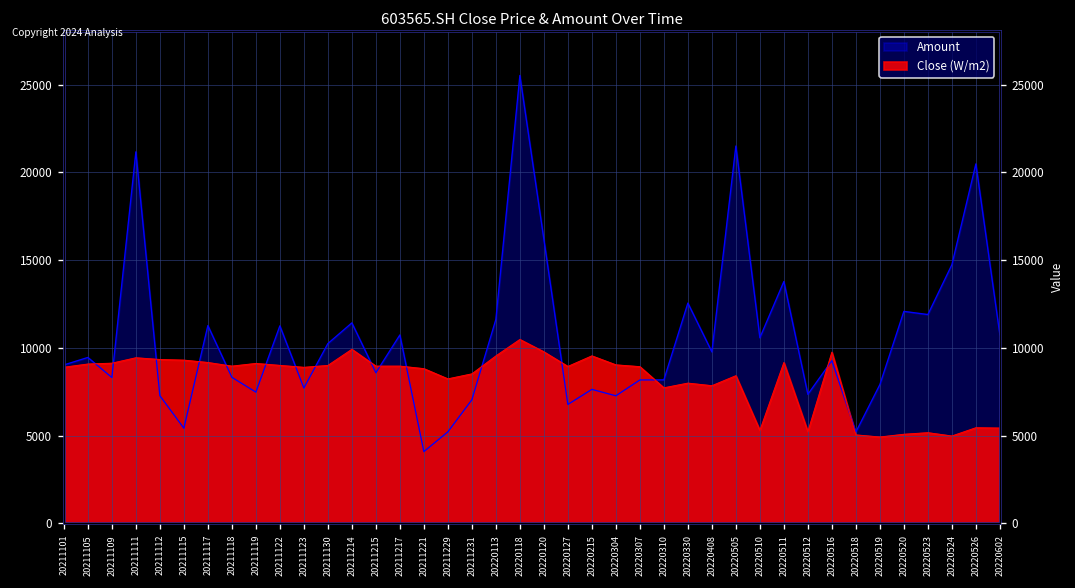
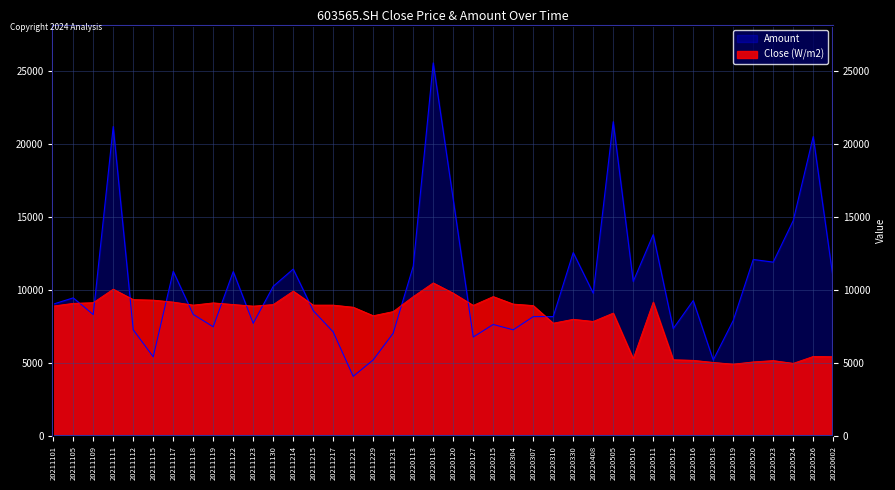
  {
    "Amount": {
      "20211105": 9500,
      "20211109": 8300,
      "20211111": 21200,
      "20211112": 7300,
      "20211115": 5400,
      "20211117": 11300,
      "20211118": 8300,
      "20211119": 7500,
      "20211122": 11300,
      "20211123": 7700,
      "20211130": 10200,
      "20211214": 11400,
      "20211215": 8600,
-     "20211217": 10700,
+     "20211217": 7100,
      "20211221": 4100,
      "20211229": 5200,
      "20211231": 7000,
      "20220113": 11600,
      "20220118": 25500,
      "20220120": 16200,
      "20220127": 6800,
      "20220215": 7600,
      "20220304": 7300,
      "20220307": 8200,
      "20220310": 8200,
      "20220330": 12600,
      "20220408": 9800,
      "20220505": 21500,
      "20220510": 10600,
      "20220511": 13800,
      "20220512": 7400,
      "20220516": 9300,
      "20220519": 7900,
      "20220520": 12100,
      "20220523": 11900,
      "20220524": 14700,
      "20220526": 20500,
      "20220602": 10700
    },
    "Close (W/m2)": {
      "20211105": 9100,
      "20211109": 9100,
-     "20211111": 9400,
+     "20211111": 10100,
      "20211112": 9300,
      "20211115": 9300,
      "20211117": 9200,
      "20211118": 9000,
      "20211119": 9100,
      "20211122": 9000,
      "20211123": 8900,
      "20211130": 9000,
      "20211214": 9900,
      "20211215": 9000,
      "20211217": 9000,
      "20211221": 8800,
      "20211229": 8200,
      "20211231": 8500,
      "20220113": 9500,
      "20220118": 10500,
      "20220120": 9800,
      "20220127": 8900,
      "20220215": 9500,
      "20220304": 9000,
      "20220307": 8900,
      "20220310": 7700,
      "20220330": 8000,
      "20220408": 7800,
      "20220505": 8400,
      "20220510": 5300,
      "20220511": 9200,
      "20220512": 5200,
-     "20220516": 9800,
+     "20220516": 5200,
      "20220519": 4900,
      "20220520": 5100,
      "20220523": 5200,
      "20220524": 5000,
      "20220526": 5400,
      "20220602": 5400
    }
  }
